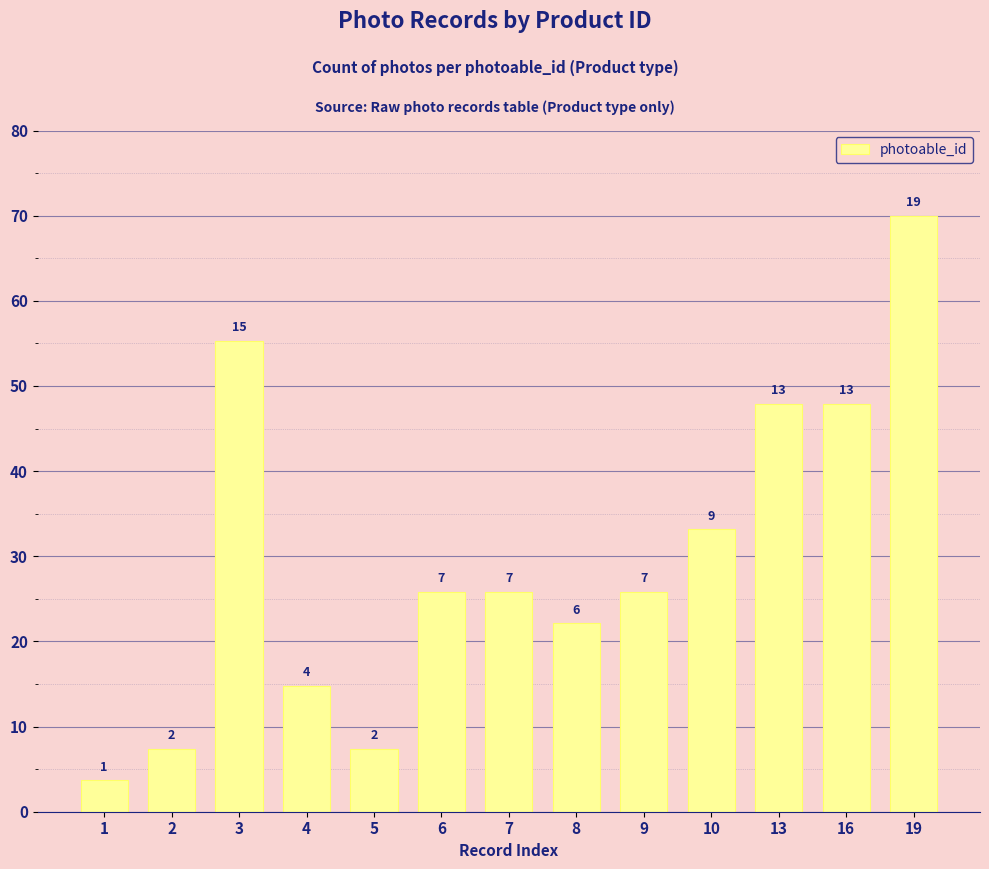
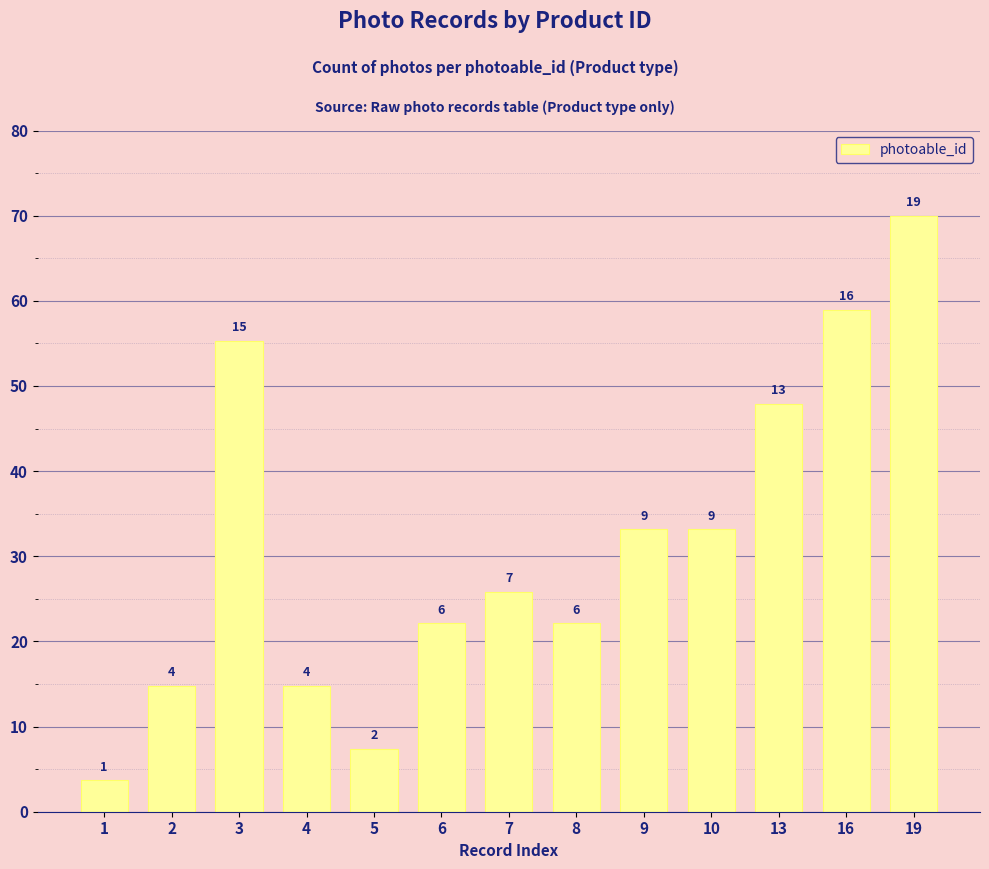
  {
-   "2": 2,
-   "6": 7,
-   "9": 7,
-   "16": 13
+   "2": 4,
+   "6": 6,
+   "9": 9,
+   "16": 16
  }
